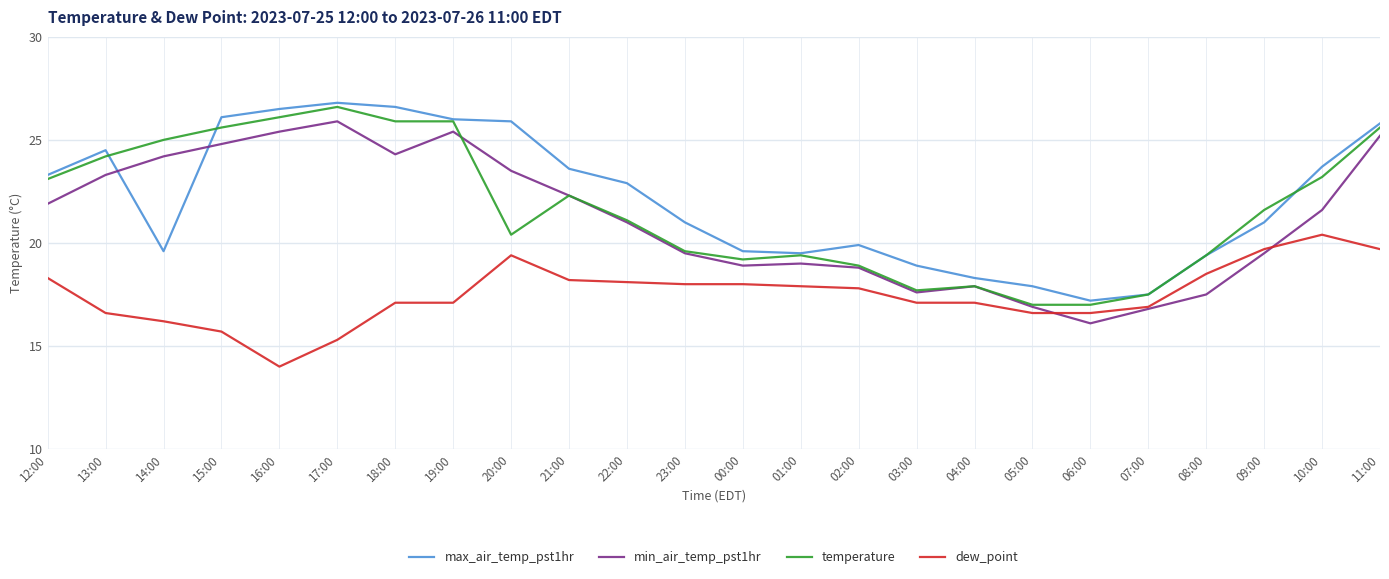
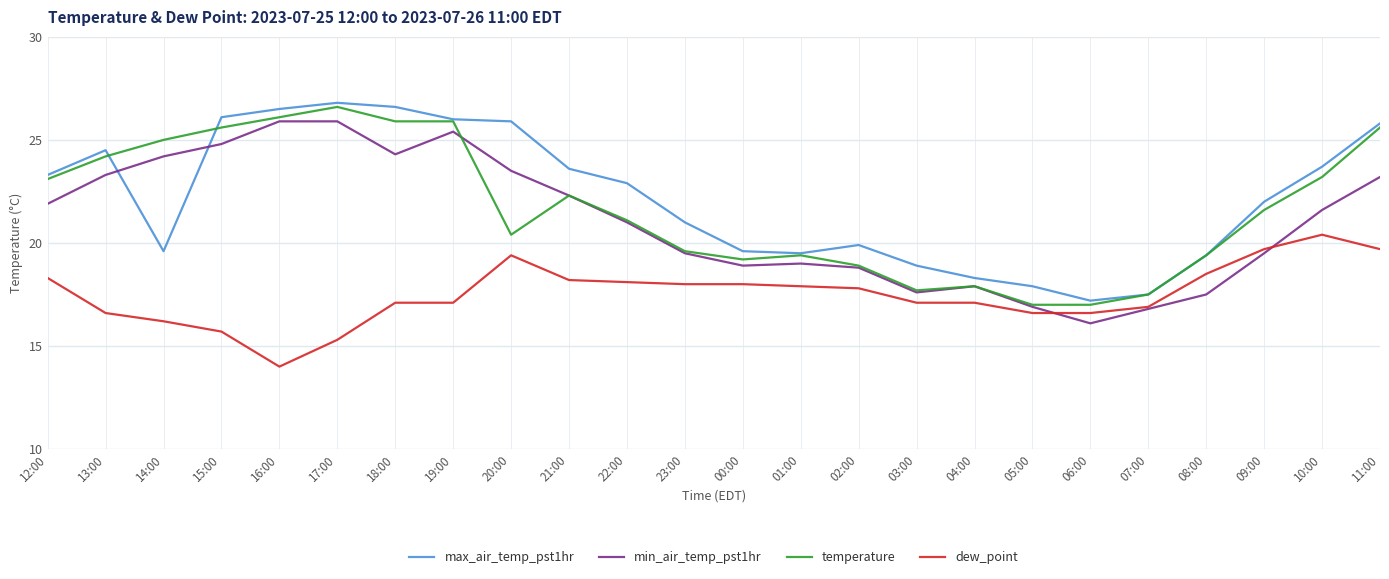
  {
    "max_air_temp_pst1hr": {
      "12:00": 23.3,
      "13:00": 24.5,
      "14:00": 19.6,
      "15:00": 26,
      "16:00": 26.5,
      "17:00": 26.8,
      "18:00": 26.6,
      "20:00": 26,
      "21:00": 23.6,
      "22:00": 23,
      "23:00": 21,
      "00:00": 19.6,
      "02:00": 20,
      "03:00": 19,
      "04:00": 18.3,
      "05:00": 18,
      "06:00": 17.2,
-     "09:00": 21,
+     "09:00": 22,
      "10:00": 23.7,
      "11:00": 25.8
    },
    "min_air_temp_pst1hr": {
      "12:00": 21.9,
      "13:00": 23.3,
      "14:00": 24.2,
      "15:00": 24.8,
-     "16:00": 25.4,
+     "16:00": 25.9,
      "17:00": 25.9,
      "18:00": 24.3,
      "19:00": 25.4,
      "20:00": 23.5,
      "00:00": 18.9,
      "01:00": 19.0,
      "06:00": 16.1,
      "08:00": 17.5,
      "09:00": 19.5,
      "10:00": 21.6,
-     "11:00": 25.2
+     "11:00": 23.2
    },
    "temperature": {
      "12:00": 23.1,
      "13:00": 24.2,
      "14:00": 25.0,
      "15:00": 25.6,
      "16:00": 26.1,
      "17:00": 26.6,
      "18:00": 25.9,
      "20:00": 20.4,
      "00:00": 19.2,
      "06:00": 17.0,
      "09:00": 21.6,
      "10:00": 23.2,
      "11:00": 25.6
    },
    "dew_point": {
      "12:00": 18.3,
      "13:00": 16.6,
      "14:00": 16.2,
      "15:00": 15.7,
      "16:00": 14.0,
      "17:00": 15.3,
      "18:00": 17.1,
      "19:00": 17.1,
      "20:00": 19.4,
      "21:00": 18.2,
      "22:00": 18.1,
      "23:00": 18.0,
      "00:00": 18.0,
      "01:00": 17.9,
      "02:00": 17.8,
      "03:00": 17.1,
      "04:00": 17.1,
      "05:00": 16.6,
      "06:00": 16.6,
      "08:00": 18.5,
      "09:00": 19.7,
      "10:00": 20.4,
      "11:00": 19.7
    }
  }
